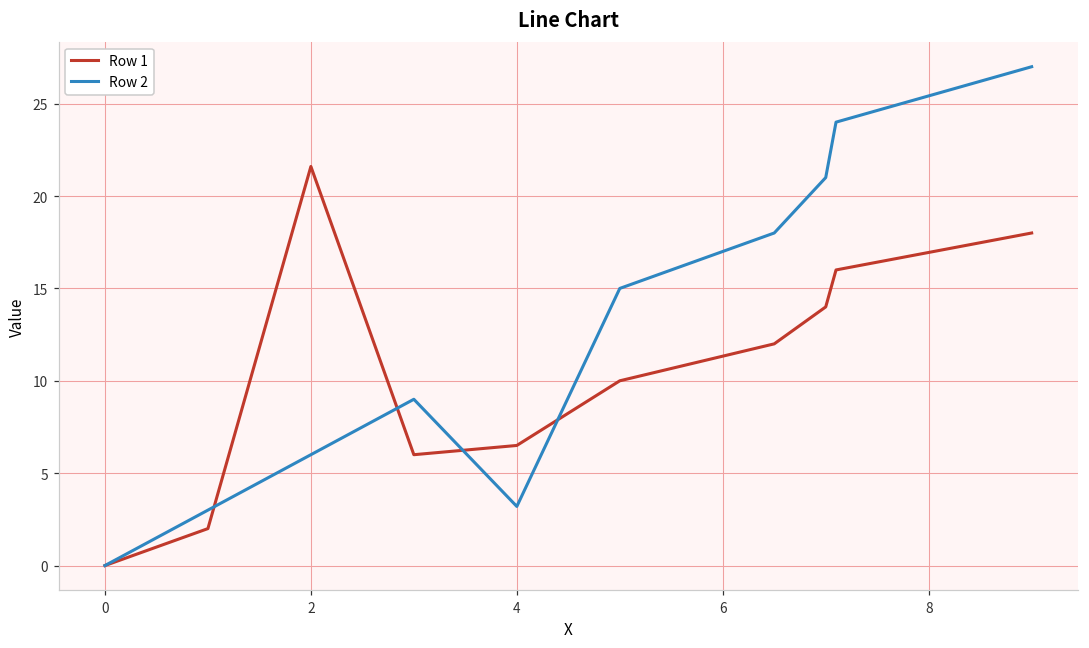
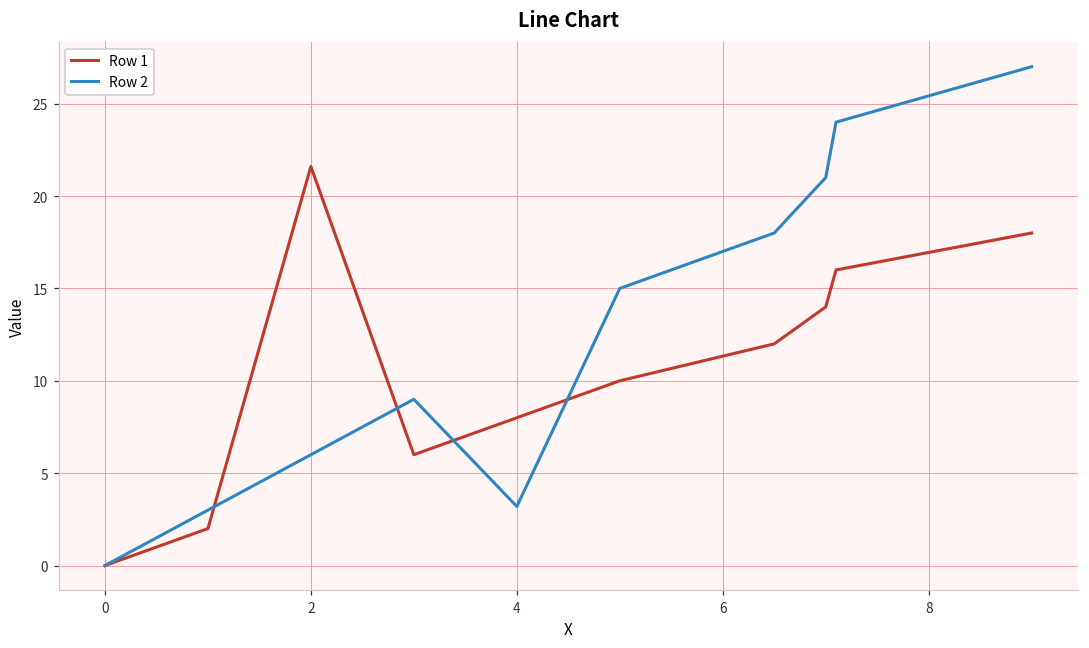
  {
    "Row 1": {
      "2": 21.6,
-     "4": 6.5
+     "4": 8.0
    },
    "Row 2": {
      "2": 6.0,
      "4": 3.2
    }
  }
